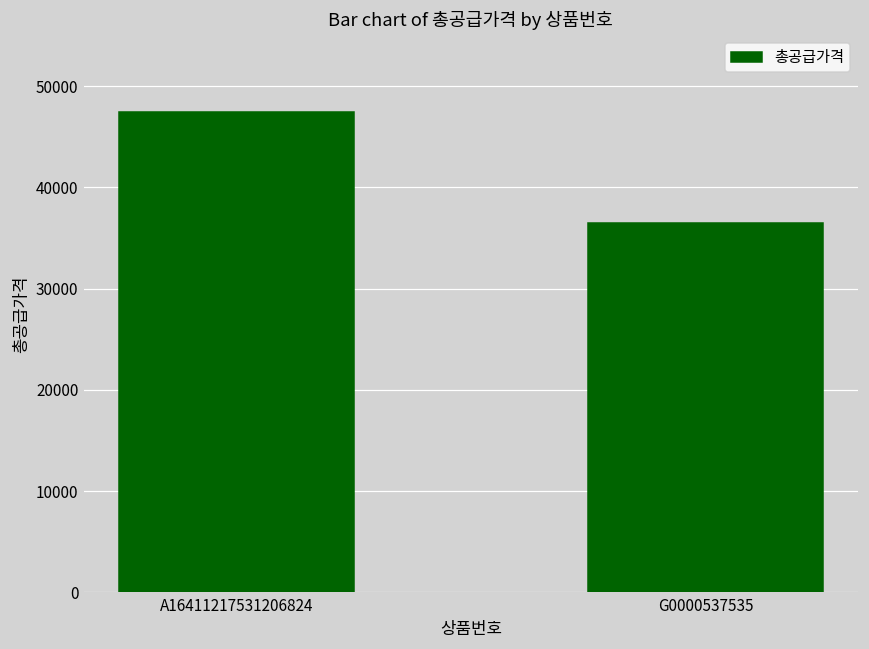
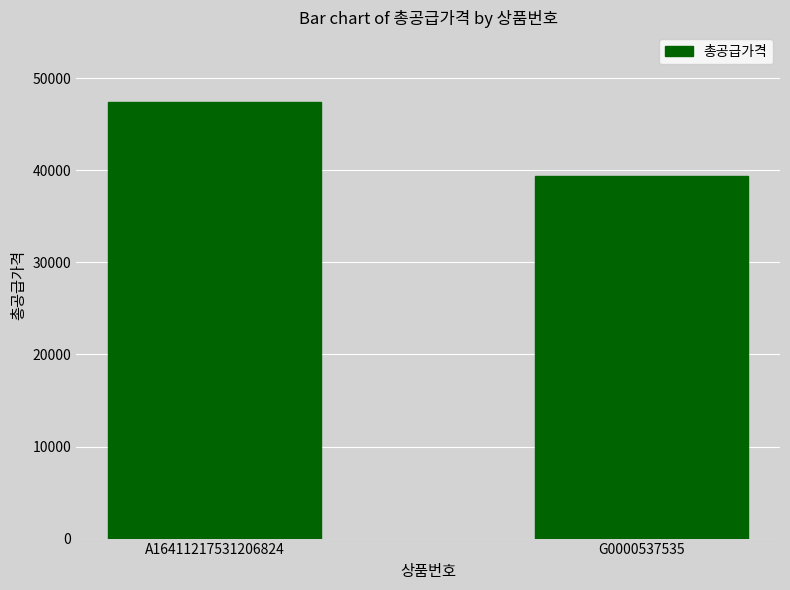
  {
    "A16411217531206824": 47000,
-   "G0000537535": 36000
+   "G0000537535": 39000
  }
